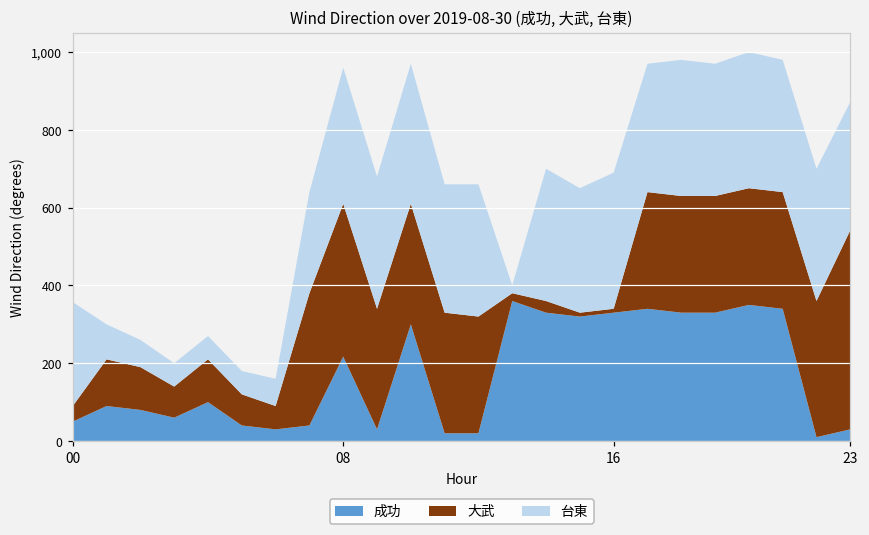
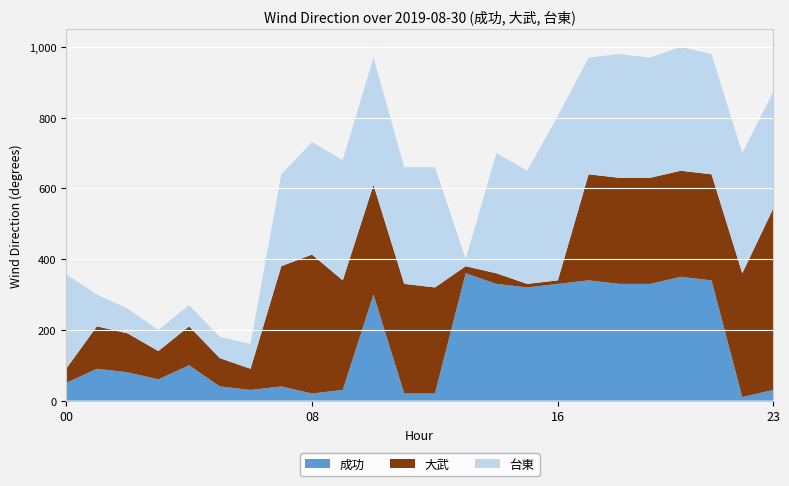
  {
    "成功": {
-     "08": 220
+     "08": 20
    },
    "台東": {
      "00": 270,
-     "08": 350,
-     "16": 350,
+     "08": 320,
+     "16": 470,
      "23": 330
    }
  }
